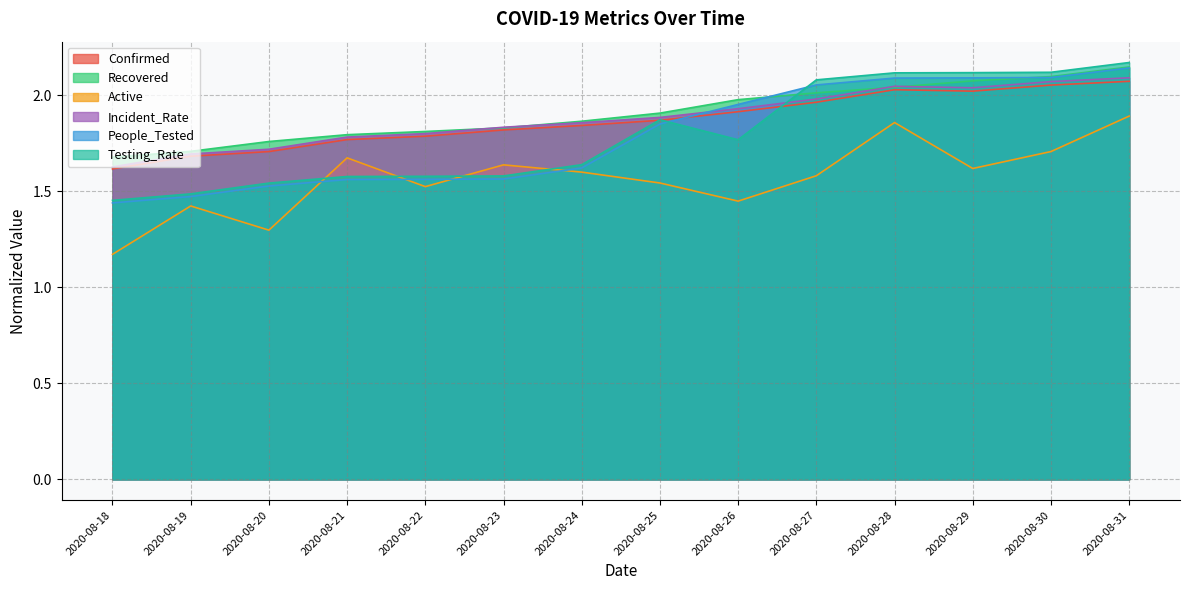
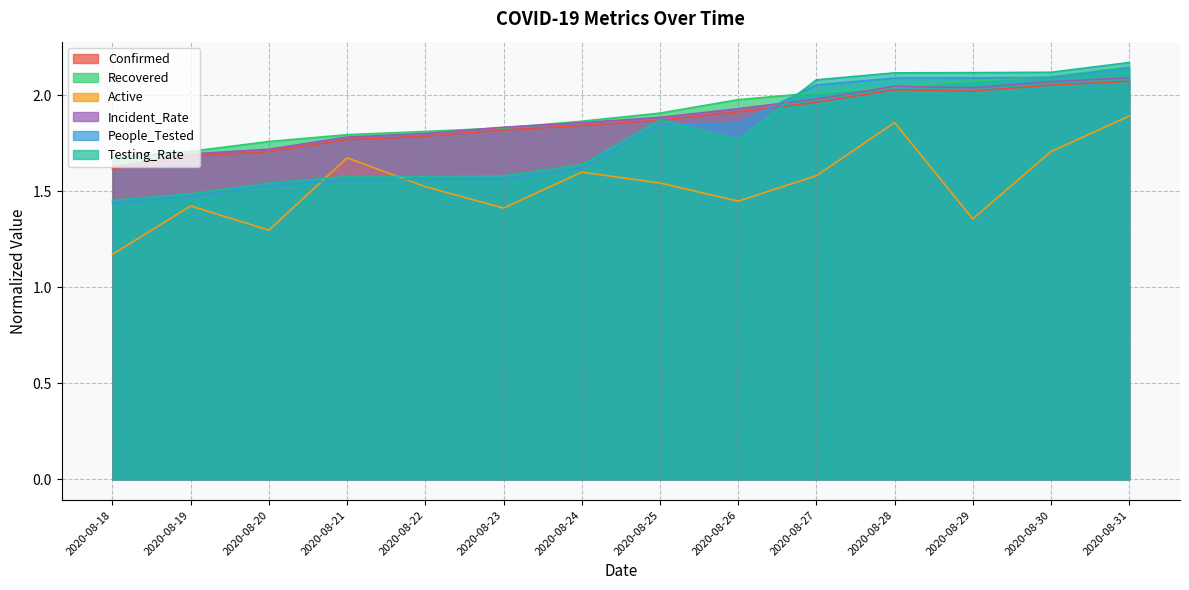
  {
    "Confirmed": {
      "2020-08-22": 1.79,
      "2020-08-24": 1.84,
      "2020-08-26": 1.91,
      "2020-08-27": 1.96,
      "2020-08-29": 2.02,
      "2020-08-30": 2.05,
      "2020-08-31": 2.07
    },
    "Active": {
      "2020-08-18": 1.17,
      "2020-08-19": 1.42,
      "2020-08-20": 1.30,
      "2020-08-21": 1.67,
      "2020-08-22": 1.52,
-     "2020-08-23": 1.64,
+     "2020-08-23": 1.41,
      "2020-08-24": 1.60,
      "2020-08-25": 1.54,
      "2020-08-26": 1.45,
      "2020-08-27": 1.58,
      "2020-08-28": 1.86,
-     "2020-08-29": 1.62,
+     "2020-08-29": 1.36,
      "2020-08-30": 1.71,
      "2020-08-31": 1.89
    },
    "Incident_Rate": {
      "2020-08-26": 1.93,
      "2020-08-27": 1.98,
      "2020-08-29": 2.04,
      "2020-08-30": 2.07,
      "2020-08-31": 2.09
    },
    "People_Tested": {
      "2020-08-19": 1.47,
      "2020-08-20": 1.53,
      "2020-08-21": 1.56,
      "2020-08-22": 1.56,
      "2020-08-23": 1.56,
      "2020-08-24": 1.62,
      "2020-08-25": 1.85,
-     "2020-08-26": 1.95,
+     "2020-08-26": 1.85,
      "2020-08-27": 2.05,
      "2020-08-28": 2.09,
      "2020-08-29": 2.09
    }
  }
